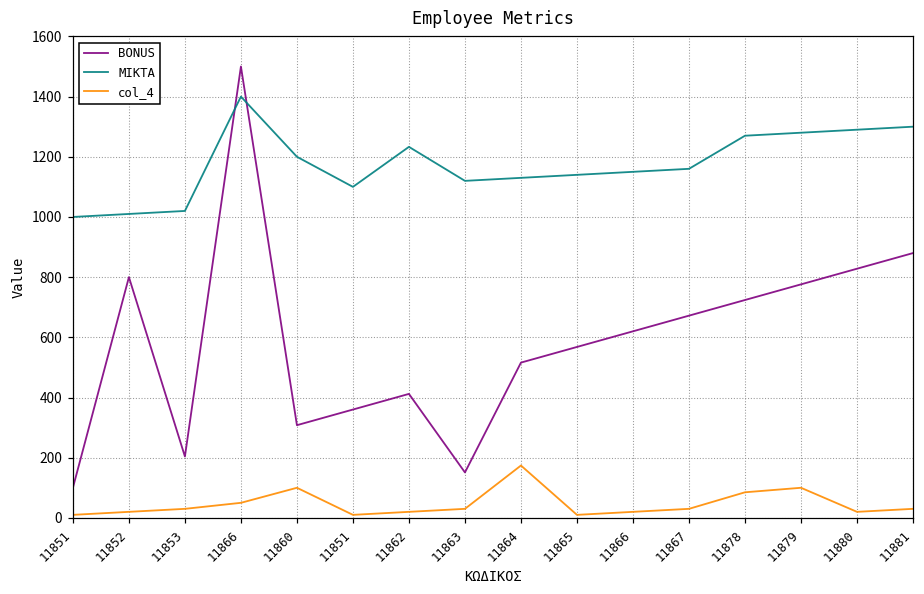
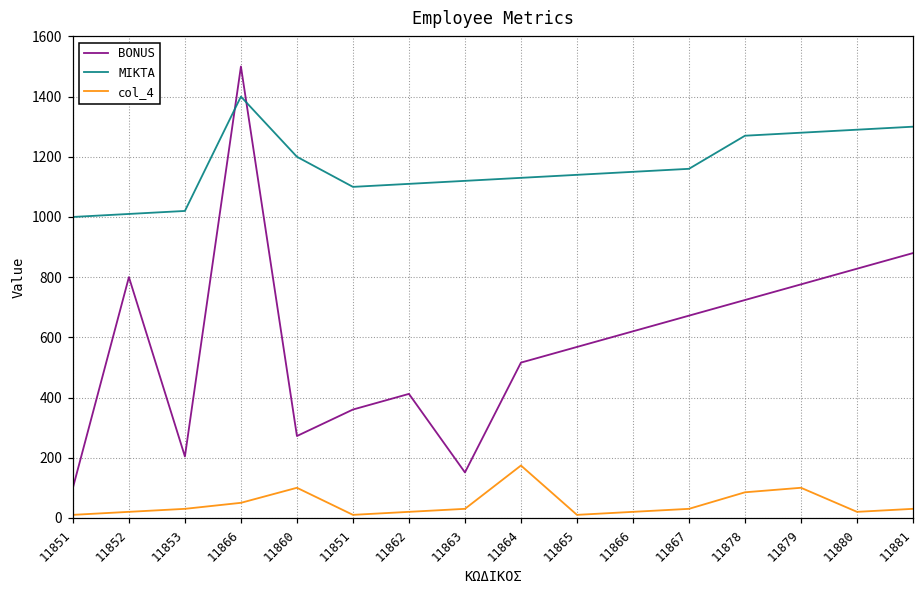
  {
    "BONUS": {
      "11852": 800,
      "11853": 200,
-     "11860": 310,
+     "11860": 270,
      "11862": 410,
      "11863": 150,
      "11864": 520,
      "11865": 570,
      "11867": 670,
      "11878": 720,
      "11879": 780,
      "11880": 830,
      "11881": 880
    },
    "MIKTA": {
      "11852": 1010,
      "11853": 1020,
      "11860": 1200,
-     "11862": 1230,
+     "11862": 1110,
      "11863": 1120,
      "11864": 1130,
      "11865": 1140,
      "11867": 1160,
      "11878": 1270,
      "11879": 1280,
      "11880": 1290,
      "11881": 1300
    },
    "col_4": {
      "11852": 20,
      "11853": 30,
      "11860": 100,
      "11862": 20,
      "11863": 30,
      "11864": 170,
      "11865": 10,
      "11867": 30,
      "11878": 90,
      "11879": 100,
      "11880": 20,
      "11881": 30
    }
  }
